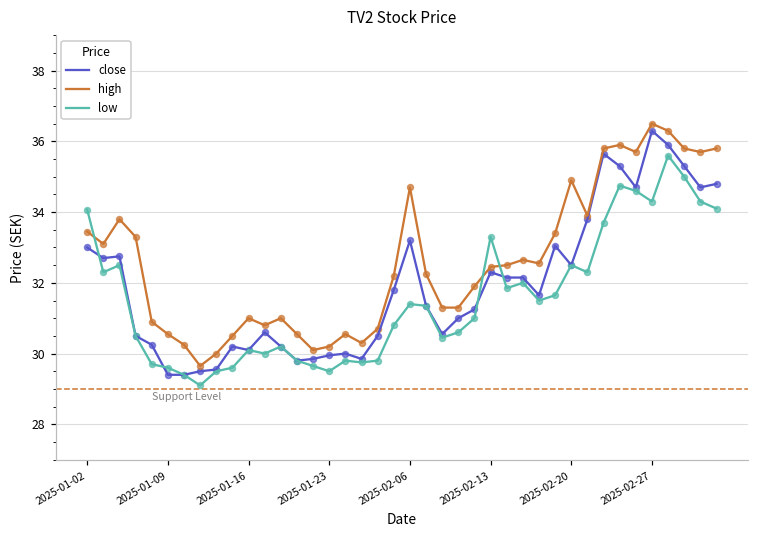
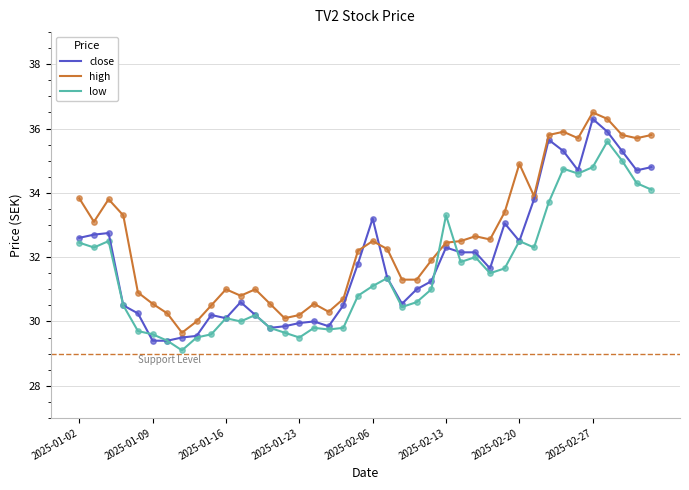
  {
    "close": {
-     "2025-01-02": 33.0,
+     "2025-01-02": 32.6,
      "2025-01-09": 29.4,
      "2025-01-23": 30.0,
      "2025-02-06": 33.2,
      "2025-02-13": 32.3,
      "2025-02-27": 36.3
    },
    "high": {
-     "2025-01-02": 33.5,
+     "2025-01-02": 33.8,
      "2025-01-09": 30.6,
      "2025-01-16": 31.0,
      "2025-01-23": 30.2,
-     "2025-02-06": 34.7,
+     "2025-02-06": 32.5,
      "2025-02-13": 32.5,
      "2025-02-20": 34.9,
      "2025-02-27": 36.5
    },
    "low": {
-     "2025-01-02": 34.1,
+     "2025-01-02": 32.5,
      "2025-01-09": 29.6,
      "2025-01-23": 29.5,
-     "2025-02-06": 31.4,
+     "2025-02-06": 31.1,
      "2025-02-13": 33.3,
-     "2025-02-27": 34.3
+     "2025-02-27": 34.8
    }
  }
